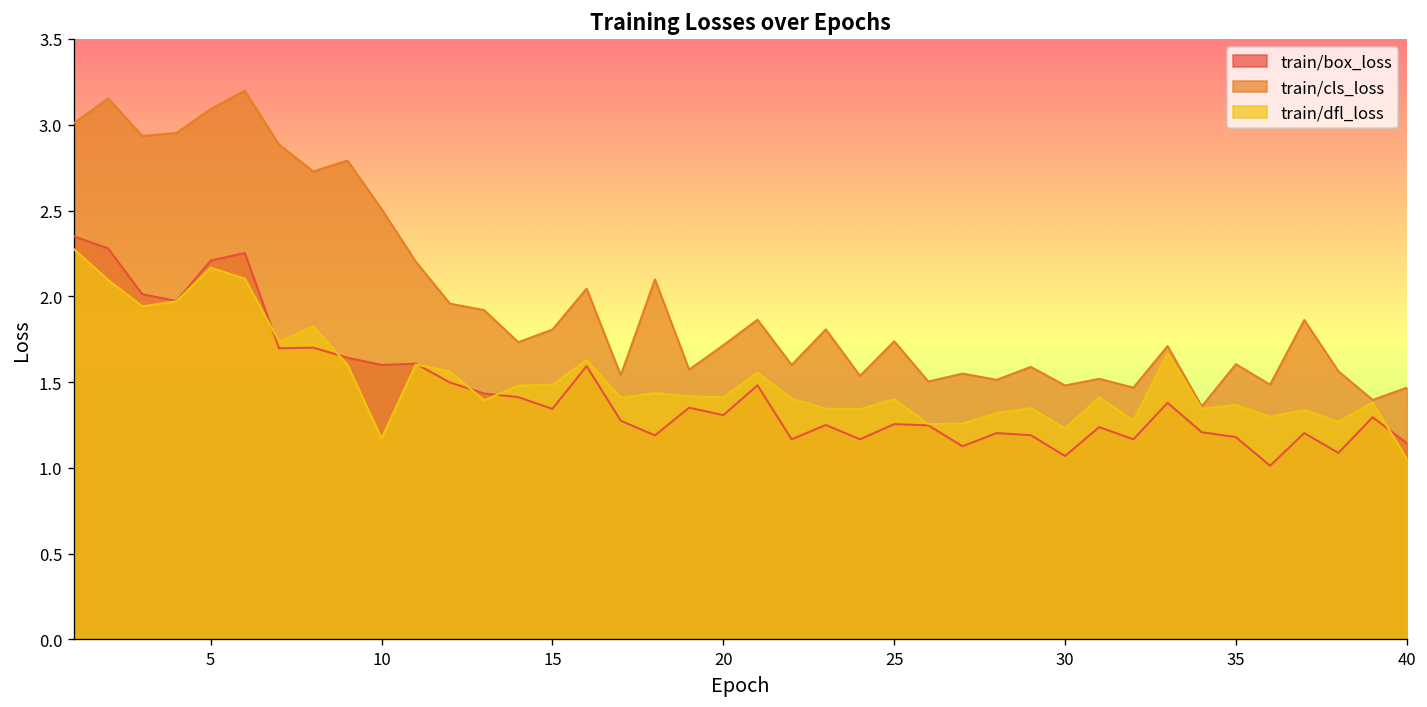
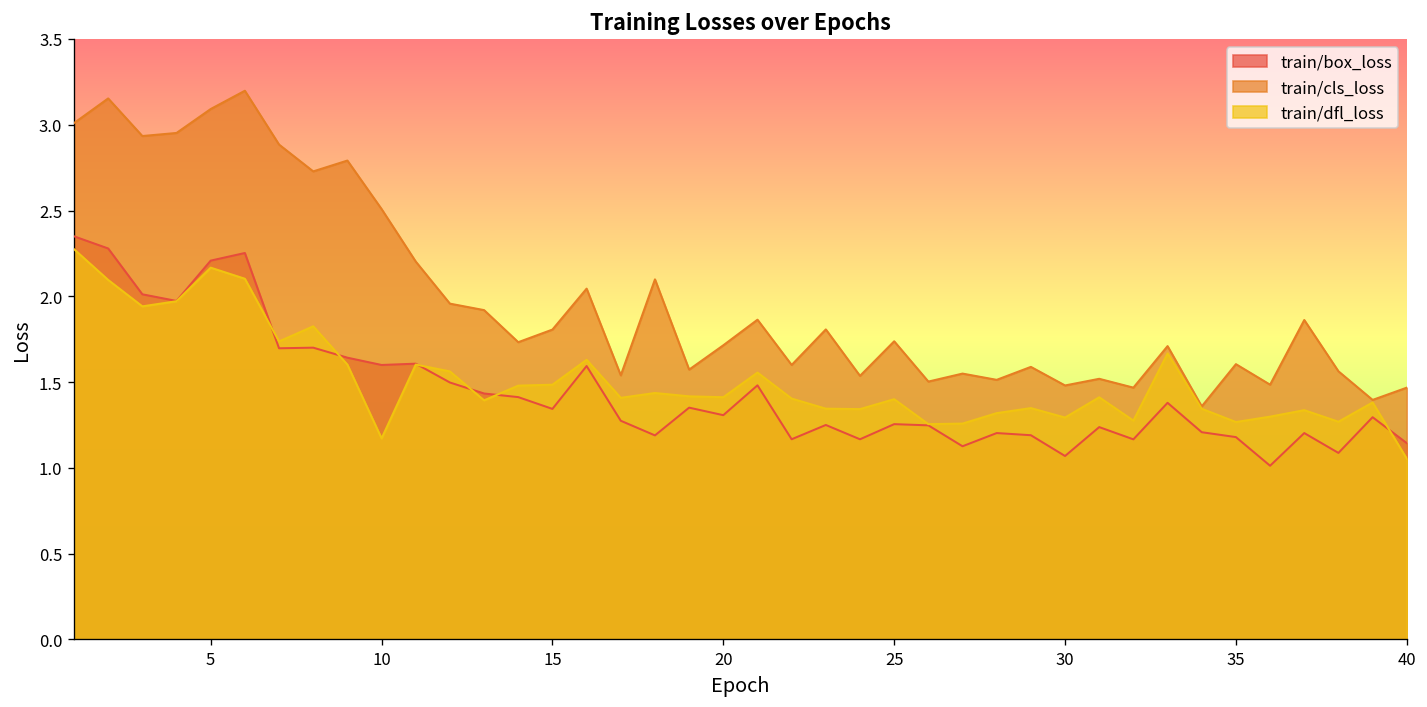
  {
    "train/dfl_loss": {
      "5": 2.17,
      "10": 1.17,
      "15": 1.48,
      "20": 1.41,
      "25": 1.40,
-     "30": 1.23,
-     "35": 1.37,
+     "30": 1.29,
+     "35": 1.27,
      "40": 1.05
    }
  }
